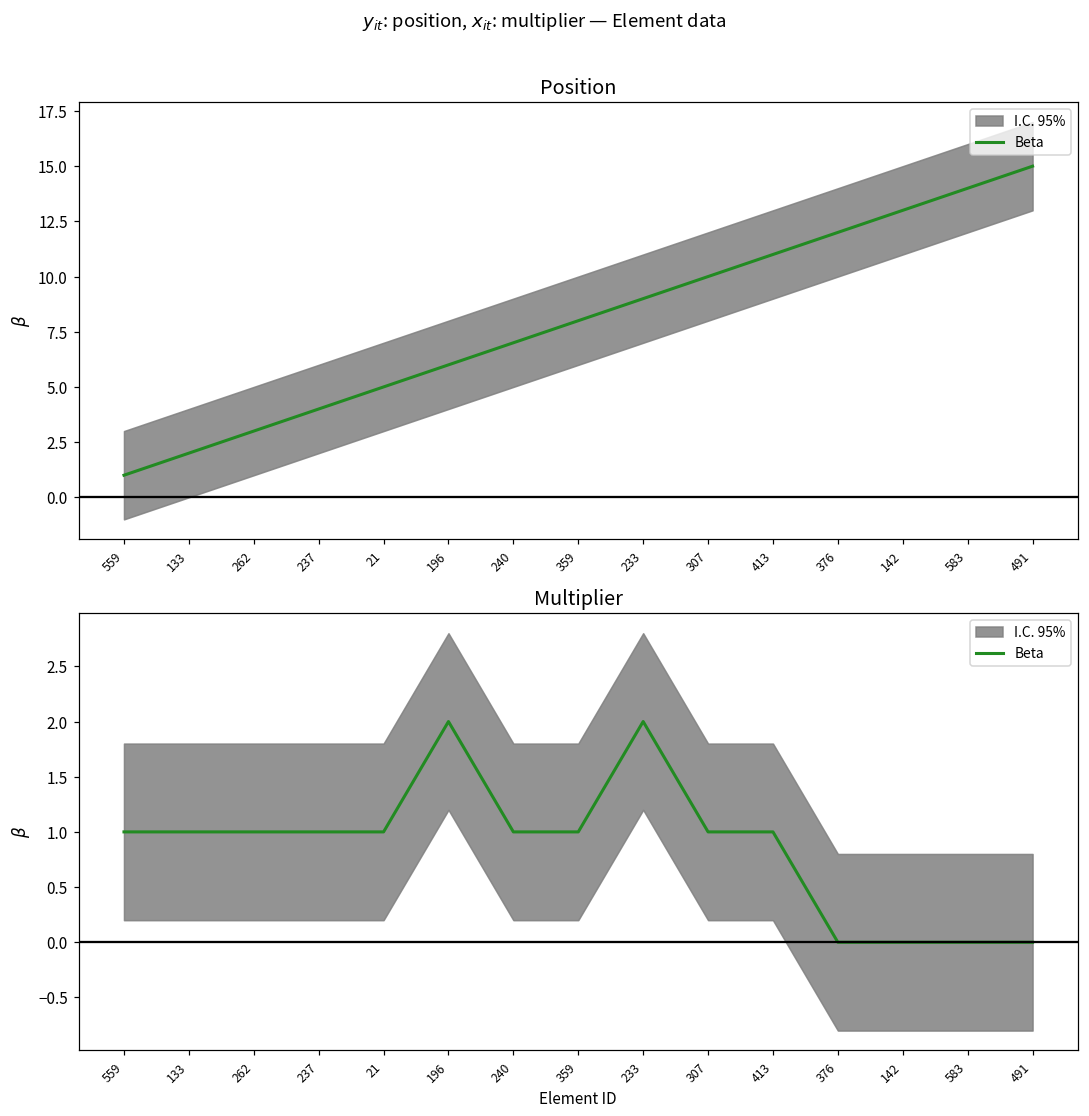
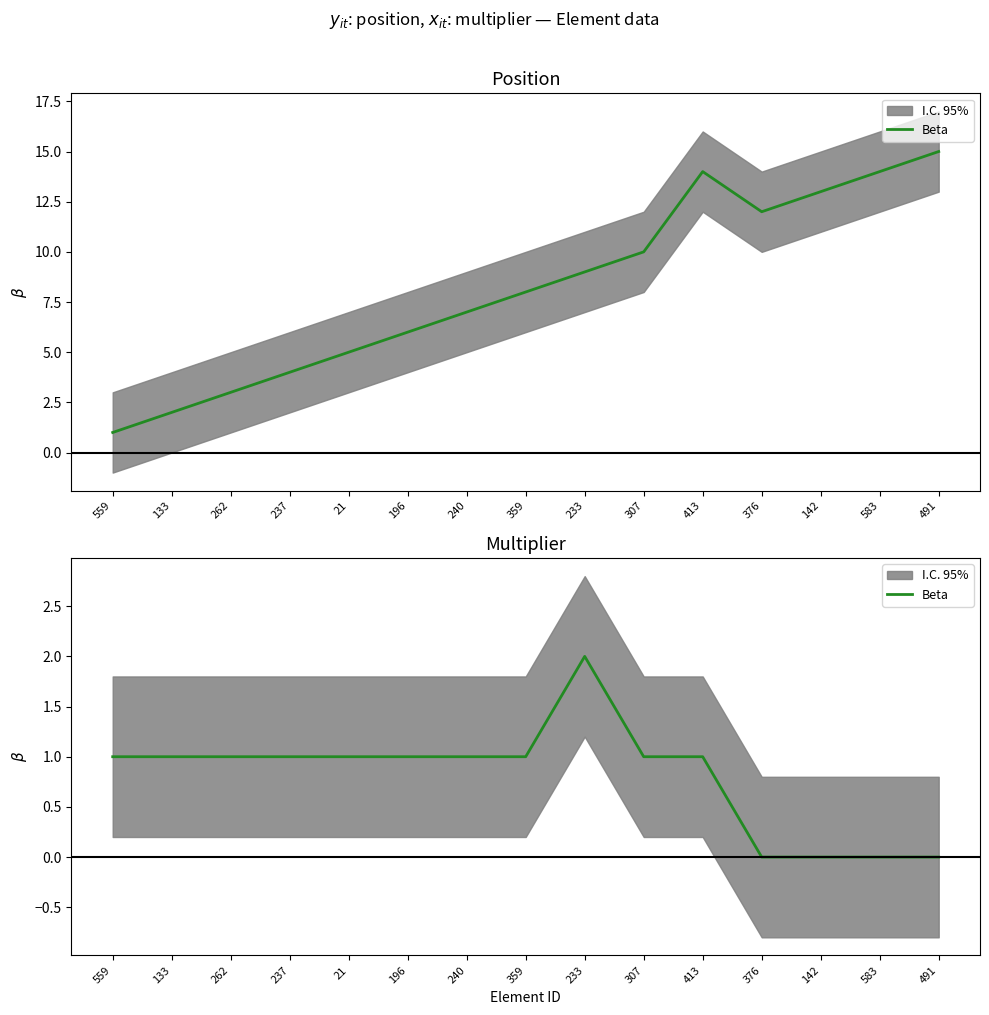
  {
    "Position": {
      "Beta": {
        "559": 1,
        "133": 2,
        "262": 3,
        "237": 4,
        "21": 5,
        "196": 6,
        "240": 7,
        "359": 8,
        "233": 9,
        "307": 10,
-       "413": 11,
+       "413": 14,
        "376": 12,
        "142": 13,
        "583": 14,
        "491": 15
      }
    },
    "Multiplier": {
      "Beta": {
        "559": 1,
        "133": 1,
        "262": 1,
        "237": 1,
        "21": 1,
-       "196": 2,
+       "196": 1,
        "240": 1,
        "359": 1,
        "233": 2,
        "307": 1,
        "413": 1,
        "376": 0,
        "142": 0,
        "583": 0,
        "491": 0
      }
    }
  }
